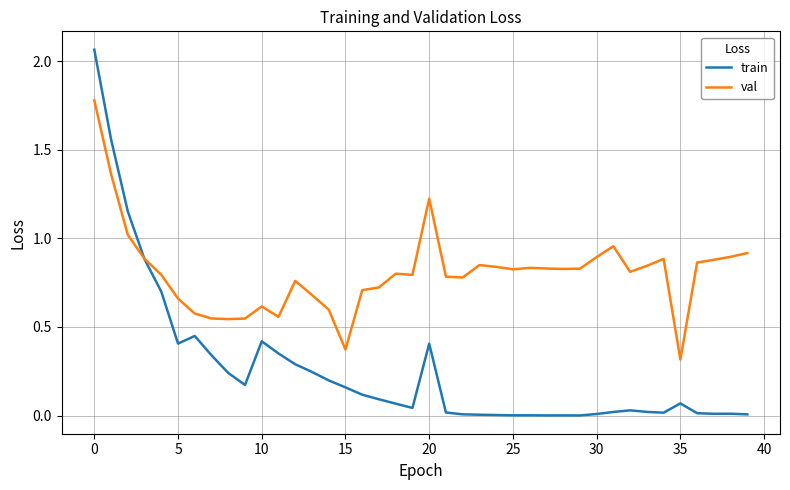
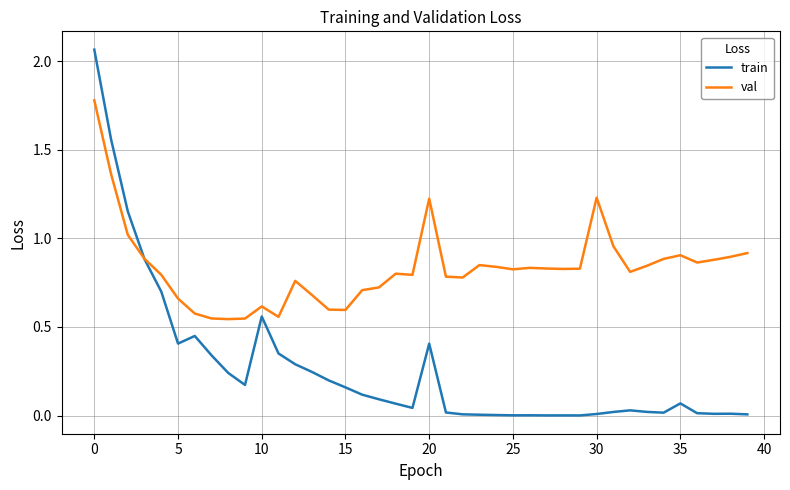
  {
    "train": {
      "0": 2.07,
      "5": 0.41,
-     "10": 0.42,
+     "10": 0.56,
      "15": 0.16,
      "20": 0.41,
      "25": 0.00,
      "30": 0.01,
      "35": 0.07
    },
    "val": {
      "0": 1.78,
      "5": 0.66,
      "10": 0.62,
-     "15": 0.37,
+     "15": 0.60,
      "20": 1.22,
      "25": 0.83,
-     "30": 0.89,
-     "35": 0.32
+     "30": 1.23,
+     "35": 0.91
    }
  }
